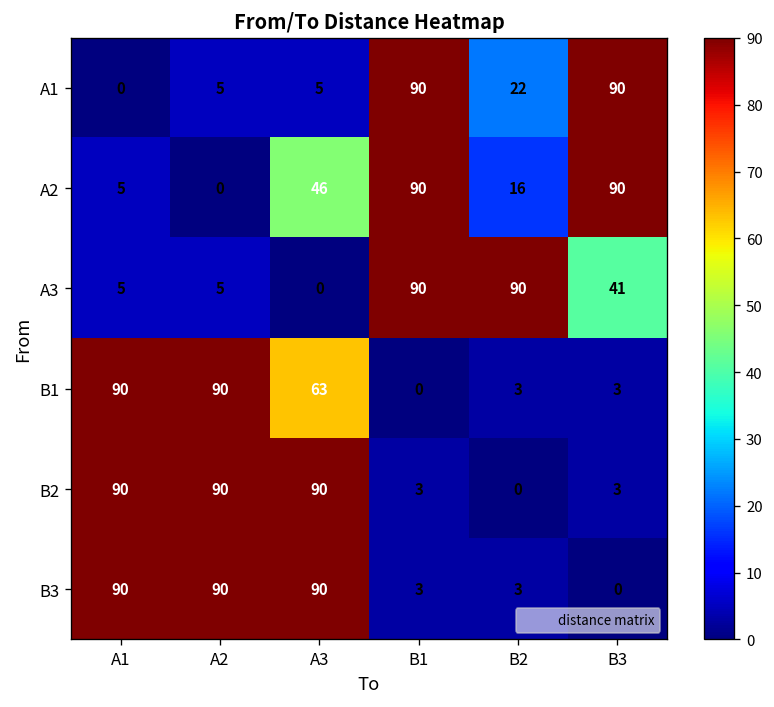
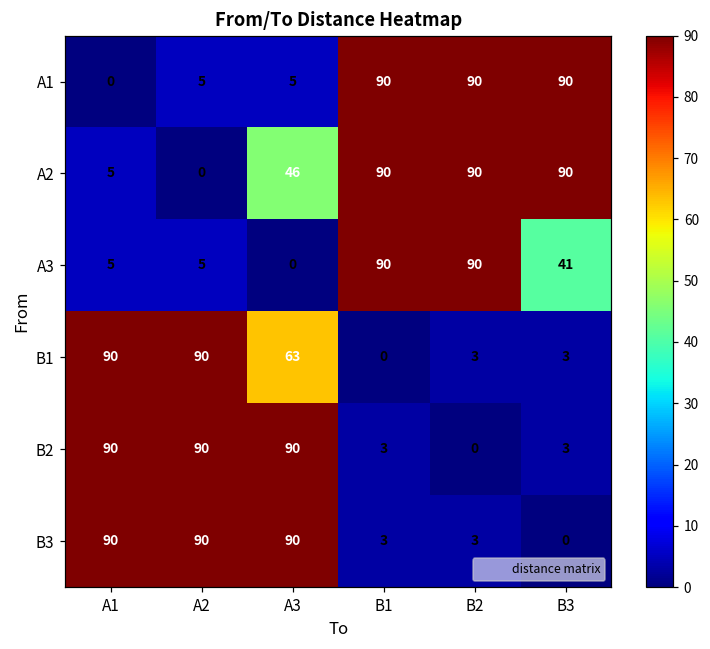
  {
    "A1": {
      "A1": 0,
      "A2": 5,
      "A3": 5,
      "B1": 90,
-     "B2": 22,
+     "B2": 90,
      "B3": 90
    },
    "A2": {
      "A1": 5,
      "A2": 0,
      "A3": 46,
      "B1": 90,
-     "B2": 16,
+     "B2": 90,
      "B3": 90
    },
    "A3": {
      "A1": 5,
      "A2": 5,
      "A3": 0,
      "B1": 90,
      "B2": 90,
      "B3": 41
    },
    "B1": {
      "A1": 90,
      "A2": 90,
      "A3": 63,
      "B1": 0,
      "B2": 3,
      "B3": 3
    },
    "B2": {
      "A1": 90,
      "A2": 90,
      "A3": 90,
      "B1": 3,
      "B2": 0,
      "B3": 3
    },
    "B3": {
      "A1": 90,
      "A2": 90,
      "A3": 90,
      "B1": 3,
      "B2": 3,
      "B3": 0
    }
  }
